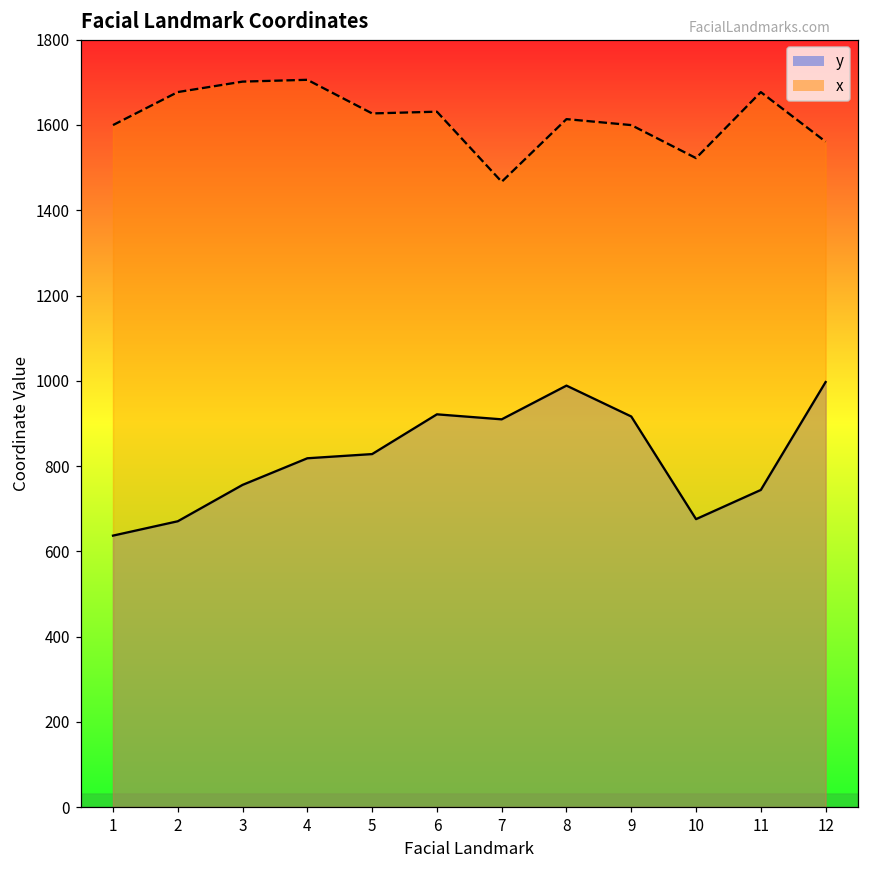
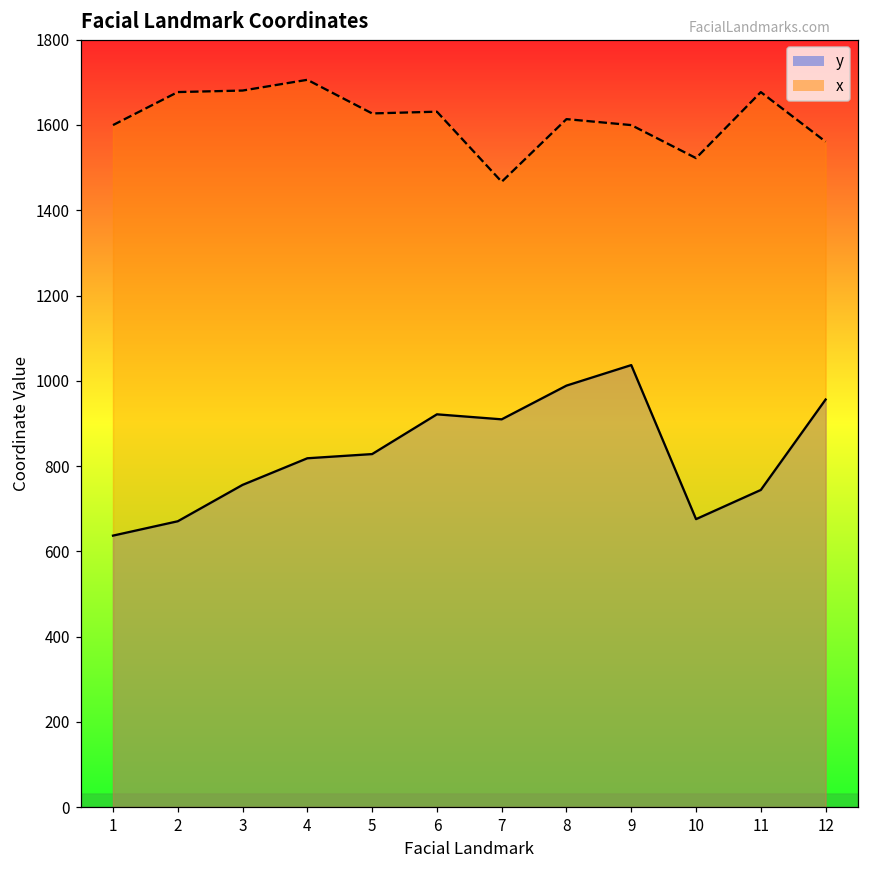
  {
    "y": {
      "1": 640,
      "2": 670,
      "3": 760,
      "4": 820,
      "5": 830,
      "6": 920,
      "7": 910,
      "8": 990,
-     "9": 920,
+     "9": 1040,
      "10": 680,
      "11": 740,
-     "12": 1000
+     "12": 960
    },
    "x": {
      "1": 1600,
      "2": 1680,
-     "3": 1700,
+     "3": 1680,
      "4": 1710,
      "5": 1630,
      "6": 1630,
      "7": 1470,
      "8": 1610,
      "9": 1600,
      "10": 1520,
      "11": 1680,
      "12": 1560
    }
  }
